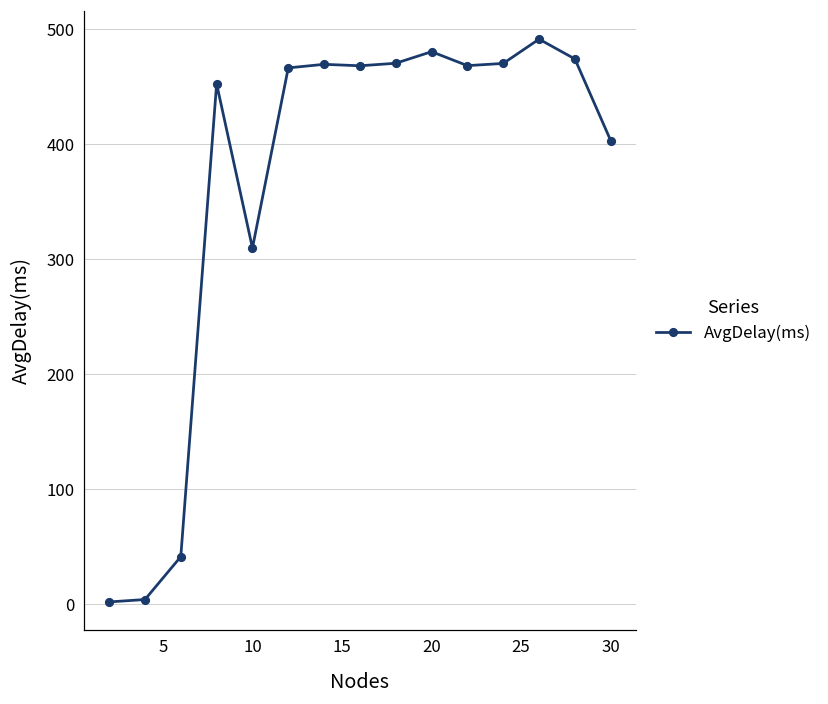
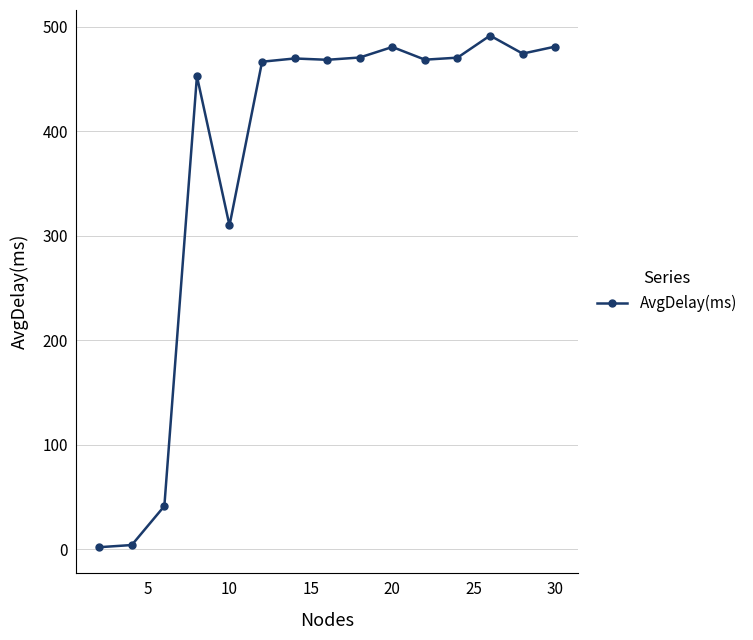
  {
    "10": 310,
    "20": 480,
-   "30": 403
+   "30": 481
  }
